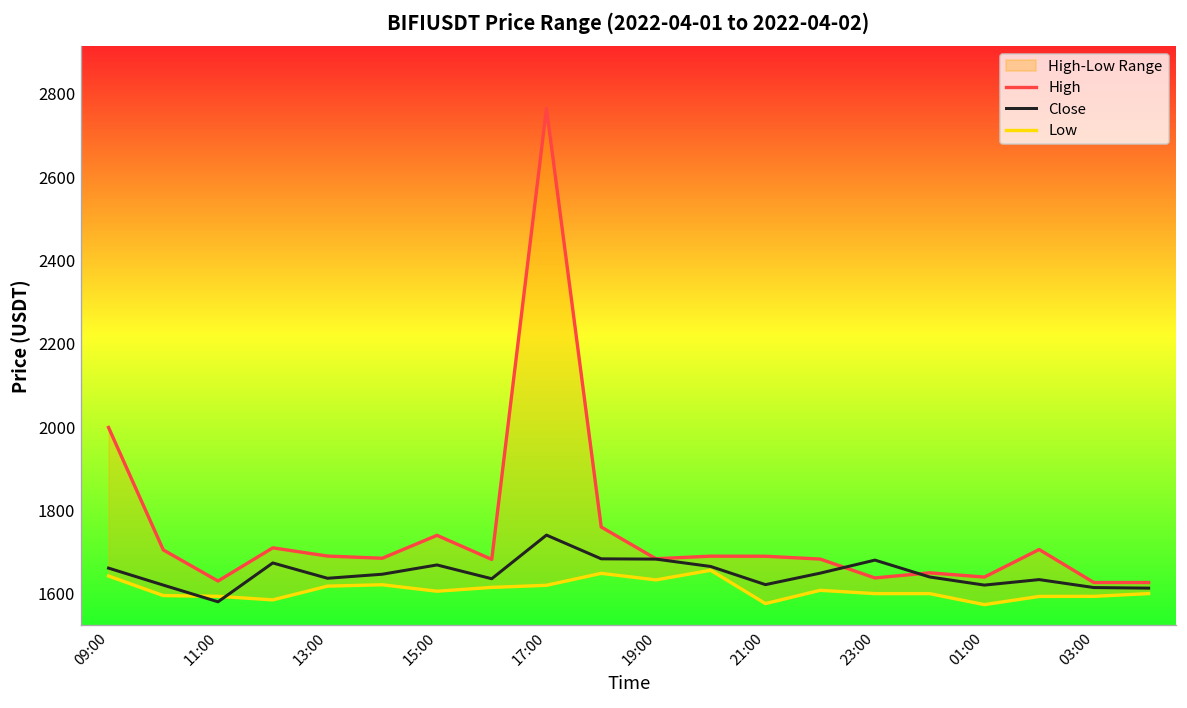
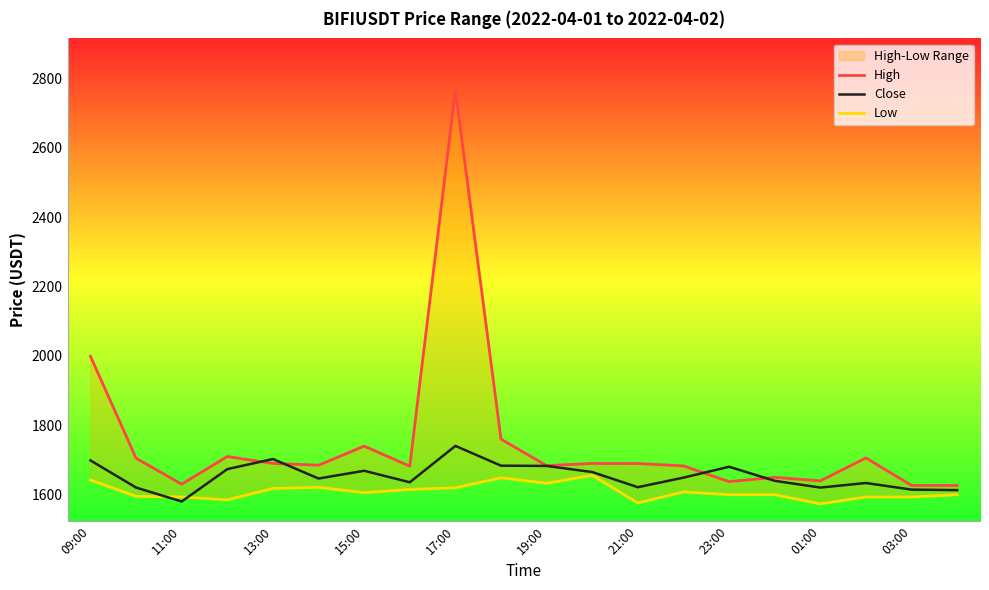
  {
    "Close": {
-     "09:00": 1660,
+     "09:00": 1700,
      "11:00": 1580,
-     "13:00": 1640,
+     "13:00": 1700,
      "15:00": 1670,
      "17:00": 1740,
      "21:00": 1620,
      "23:00": 1680,
      "01:00": 1620,
      "03:00": 1610
    }
  }
